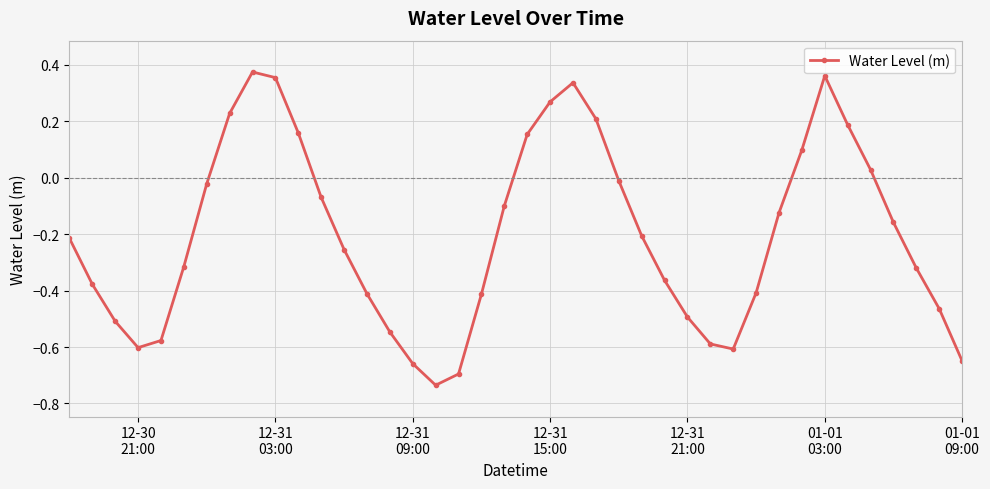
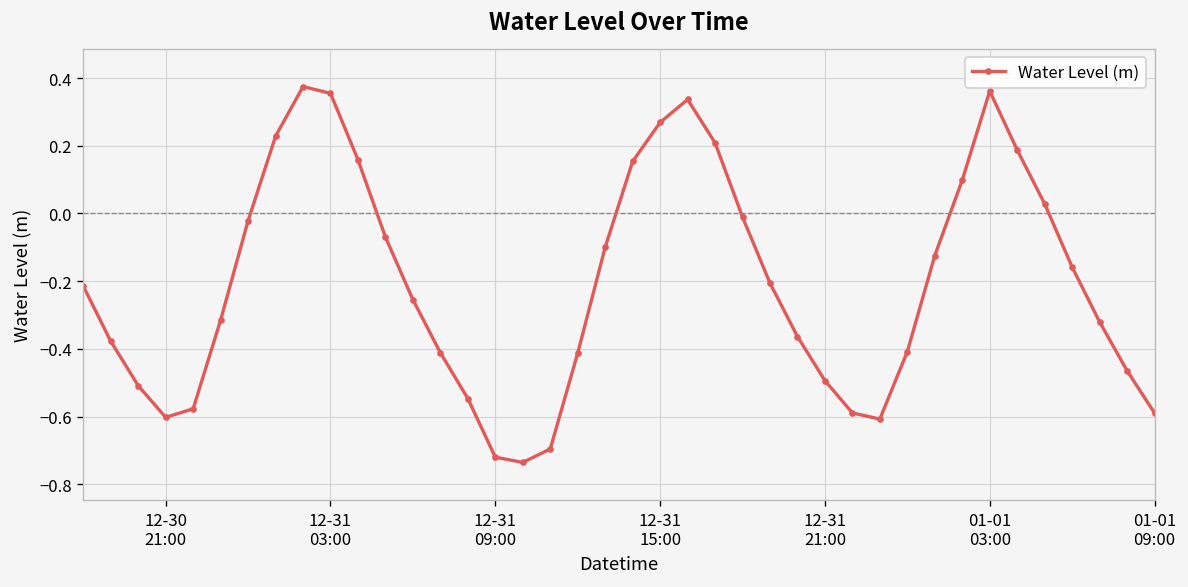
  {
    "12-30 21:00": -0.60,
    "12-31 03:00": 0.35,
-   "12-31 09:00": -0.66,
+   "12-31 09:00": -0.72,
    "12-31 15:00": 0.27,
    "12-31 21:00": -0.49,
    "01-01 03:00": 0.36,
-   "01-01 09:00": -0.65
+   "01-01 09:00": -0.59
  }
